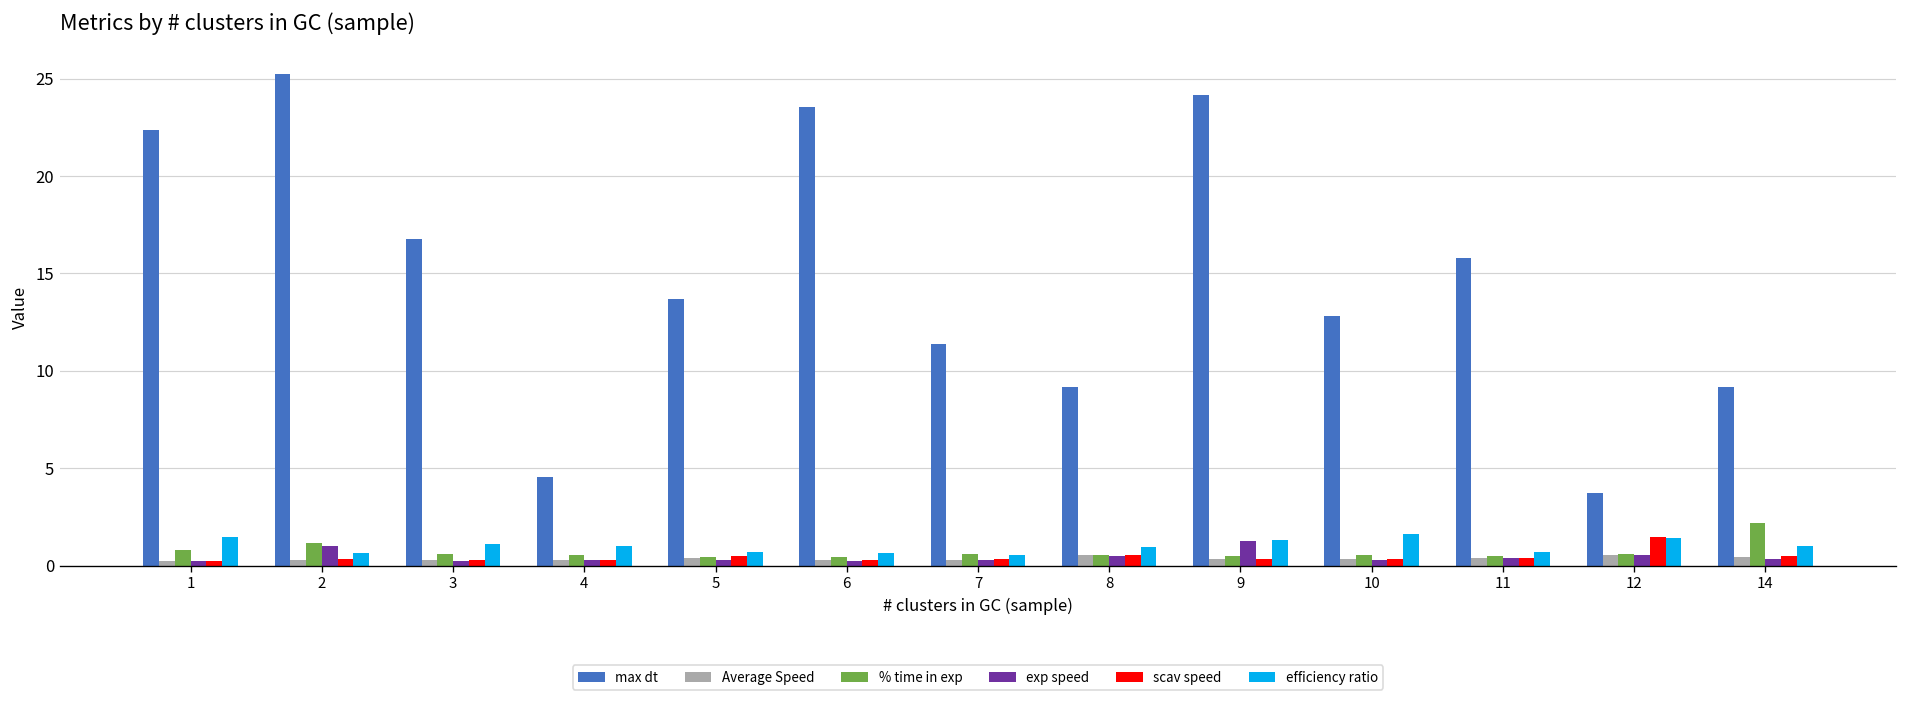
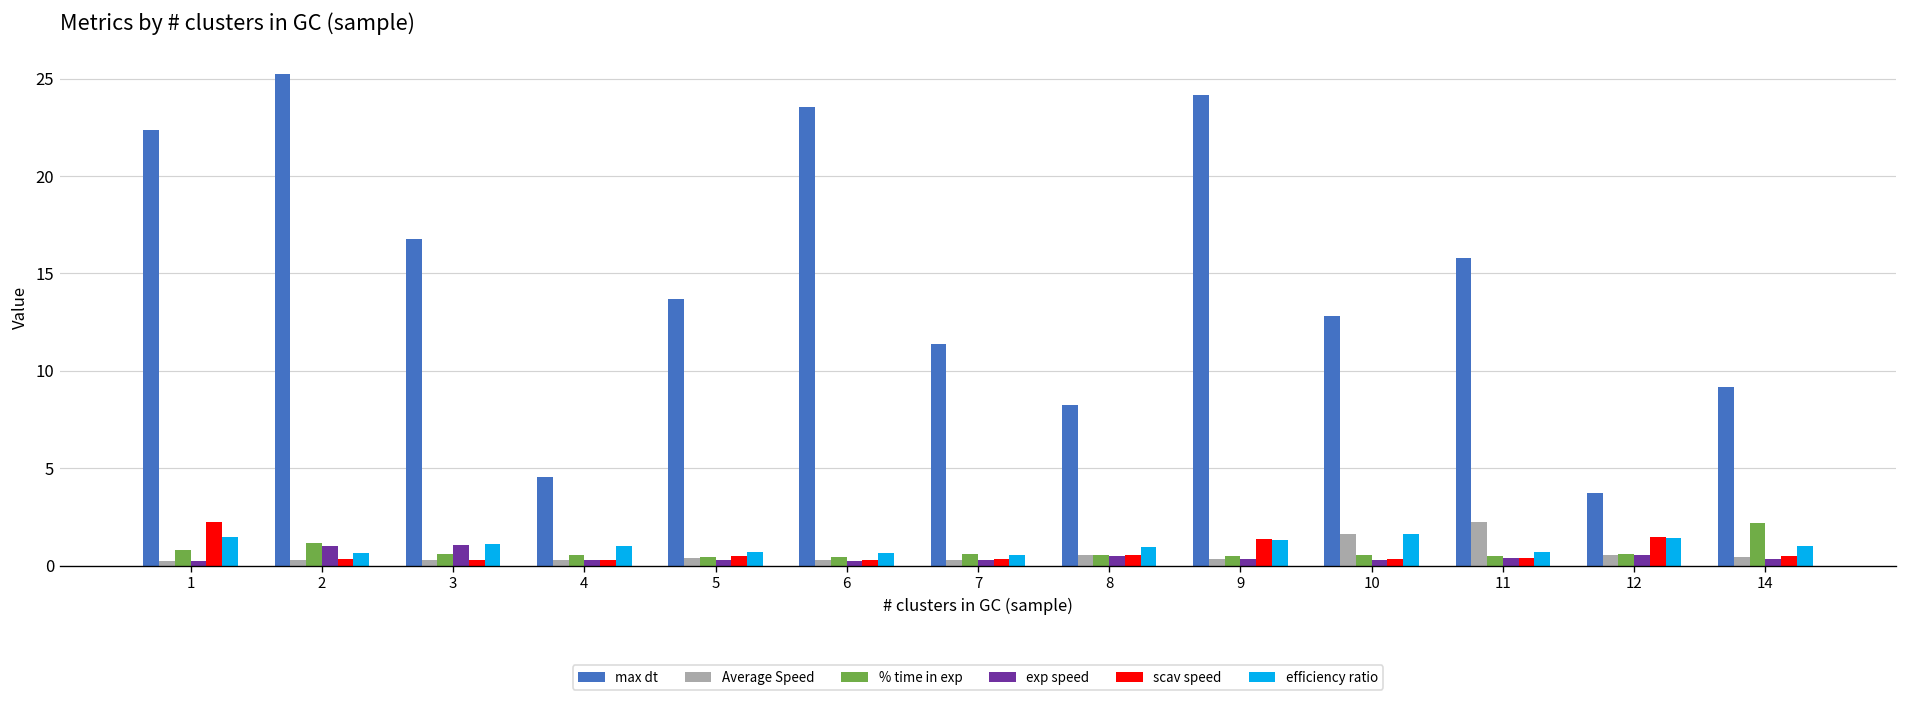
  {
    "max dt": {
      "1": 22.4,
      "2": 25.2,
      "3": 16.8,
      "4": 4.6,
      "5": 13.7,
      "6": 23.5,
      "7": 11.4,
-     "8": 9.2,
+     "8": 8.2,
      "9": 24.1,
      "10": 12.8,
      "11": 15.8,
      "12": 3.7,
      "14": 9.2
    },
    "Average Speed": {
      "1": 0.3,
      "2": 0.3,
      "3": 0.3,
      "4": 0.3,
      "5": 0.4,
      "6": 0.3,
      "7": 0.3,
      "8": 0.5,
      "9": 0.4,
-     "10": 0.3,
-     "11": 0.4,
+     "10": 1.6,
+     "11": 2.2,
      "12": 0.6,
      "14": 0.4
    },
    "% time in exp": {
      "1": 0.8,
      "2": 1.1,
      "3": 0.6,
      "4": 0.5,
      "5": 0.5,
      "6": 0.4,
      "7": 0.6,
      "8": 0.5,
      "9": 0.5,
      "10": 0.5,
      "11": 0.5,
      "12": 0.6,
      "14": 2.2
    },
    "exp speed": {
      "1": 0.3,
      "2": 1.0,
-     "3": 0.2,
+     "3": 1.1,
      "4": 0.3,
      "5": 0.3,
      "6": 0.3,
      "7": 0.3,
      "8": 0.5,
-     "9": 1.2,
+     "9": 0.3,
      "10": 0.3,
      "11": 0.4,
      "12": 0.5,
      "14": 0.4
    },
    "scav speed": {
-     "1": 0.3,
+     "1": 2.2,
      "2": 0.4,
      "3": 0.3,
      "4": 0.3,
      "5": 0.5,
      "6": 0.3,
      "7": 0.3,
      "8": 0.6,
-     "9": 0.4,
+     "9": 1.4,
      "10": 0.3,
      "11": 0.4,
      "12": 1.5,
      "14": 0.5
    },
    "efficiency ratio": {
      "1": 1.5,
      "2": 0.6,
      "3": 1.1,
      "4": 1.0,
      "5": 0.7,
      "6": 0.7,
      "7": 0.6,
      "8": 0.9,
      "9": 1.3,
      "10": 1.6,
      "11": 0.7,
      "12": 1.4,
      "14": 1.0
    }
  }
